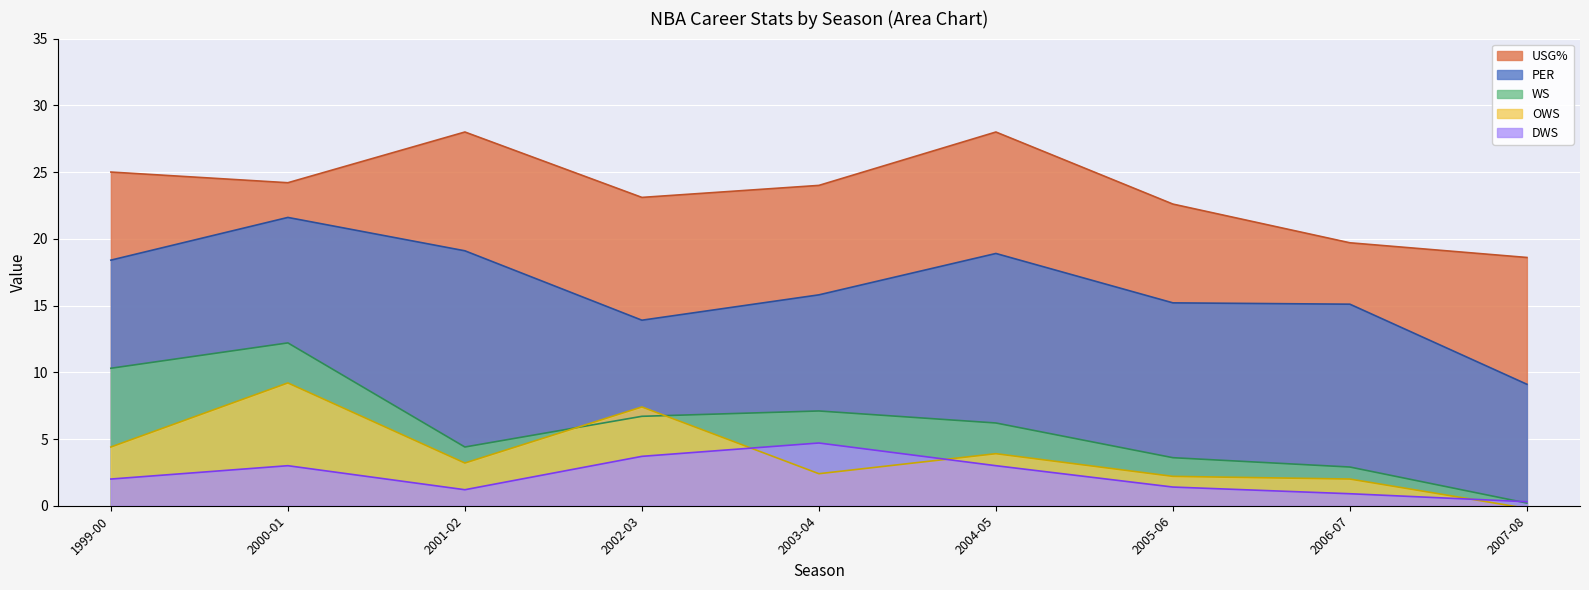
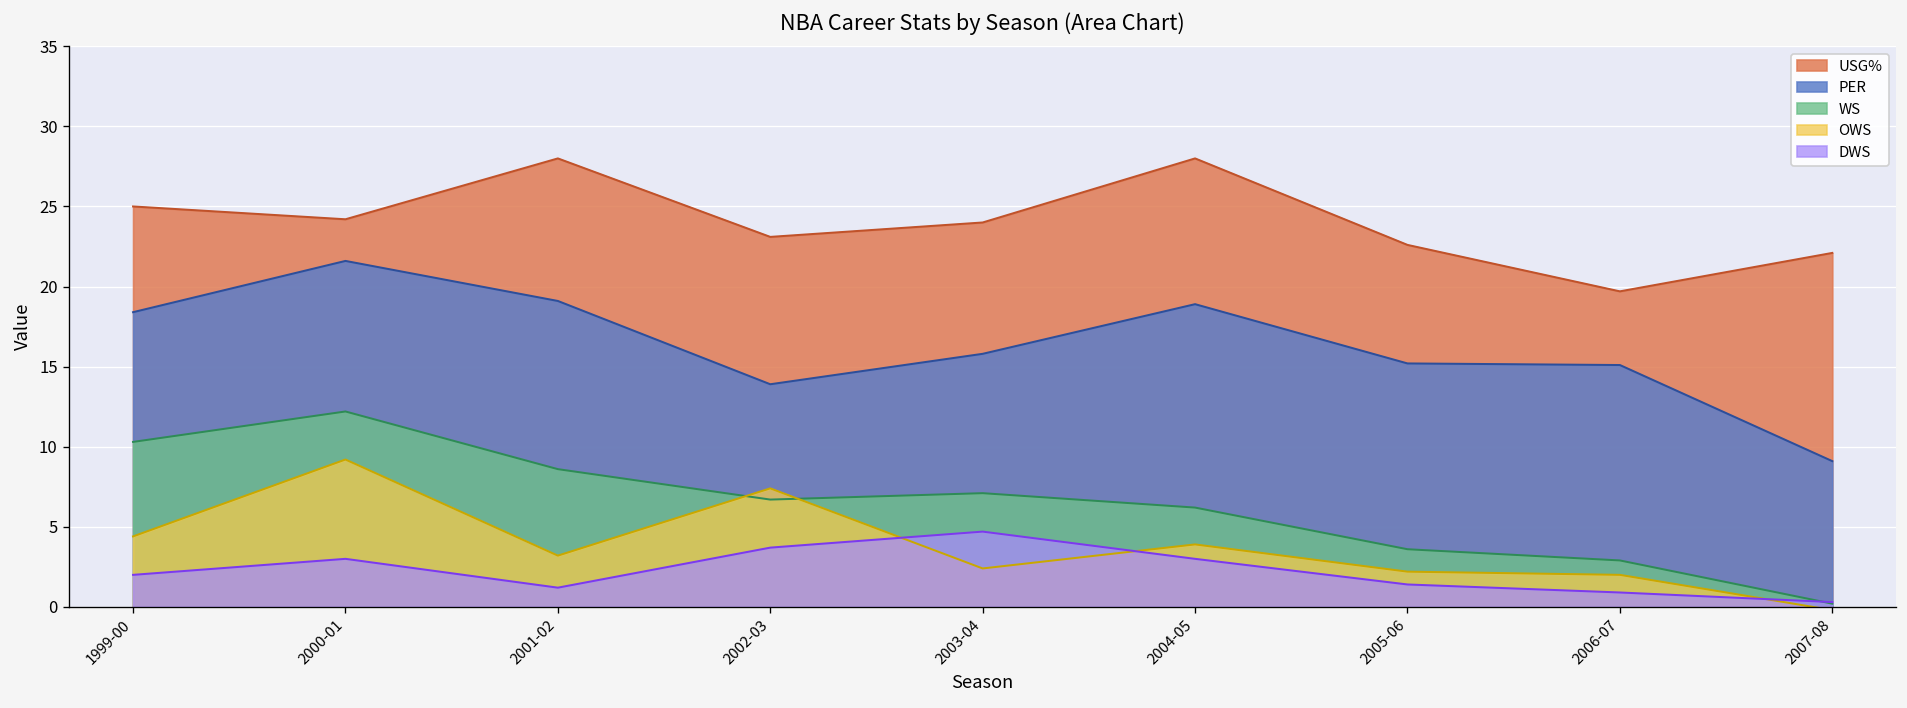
  {
    "USG%": {
      "1999-00": 25.0,
      "2000-01": 24.2,
      "2001-02": 28.0,
      "2002-03": 23.1,
      "2003-04": 24.0,
      "2004-05": 28.0,
      "2005-06": 22.6,
      "2006-07": 19.7,
-     "2007-08": 18.6
+     "2007-08": 22.1
    },
    "PER": {
      "1999-00": 18.4,
      "2000-01": 21.6,
      "2001-02": 19.1,
      "2002-03": 13.9,
      "2003-04": 15.8,
      "2004-05": 18.9,
      "2005-06": 15.2,
      "2006-07": 15.1,
      "2007-08": 9.1
    },
    "WS": {
      "1999-00": 10.3,
      "2000-01": 12.2,
-     "2001-02": 4.4,
+     "2001-02": 8.6,
      "2002-03": 6.7,
      "2003-04": 7.1,
      "2004-05": 6.2,
      "2005-06": 3.6,
      "2006-07": 2.9
    },
    "DWS": {
      "1999-00": 2.0,
      "2000-01": 3.0,
      "2001-02": 1.2,
      "2002-03": 3.7,
      "2003-04": 4.7,
      "2004-05": 3.0,
      "2005-06": 1.4,
      "2006-07": 0.9
    }
  }
